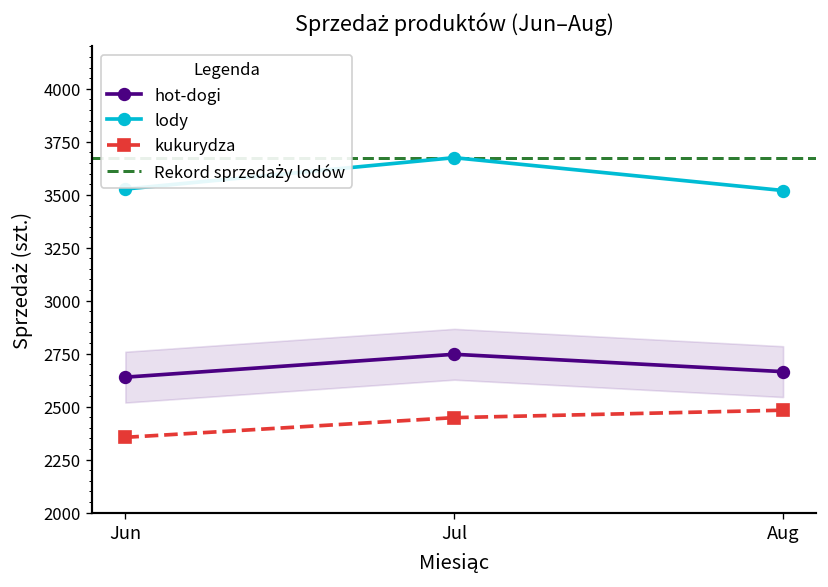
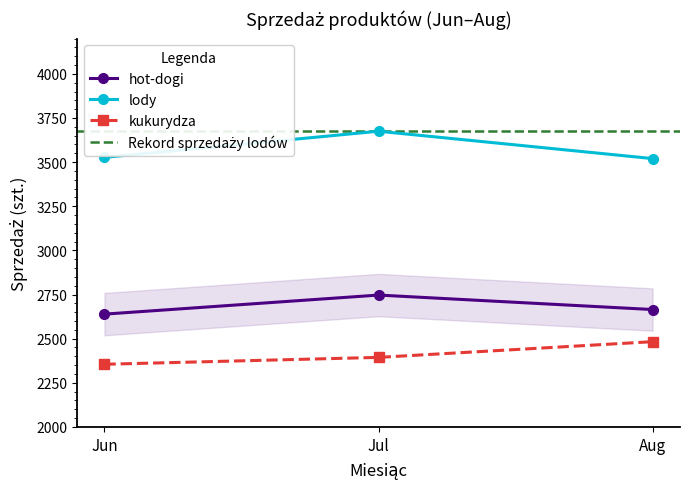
  {
    "lody": {
      "Jun": 3530,
      "Jul": 3680,
      "Aug": 3520
    },
    "kukurydza": {
      "Jun": 2360,
-     "Jul": 2450,
+     "Jul": 2390,
      "Aug": 2480
    }
  }
